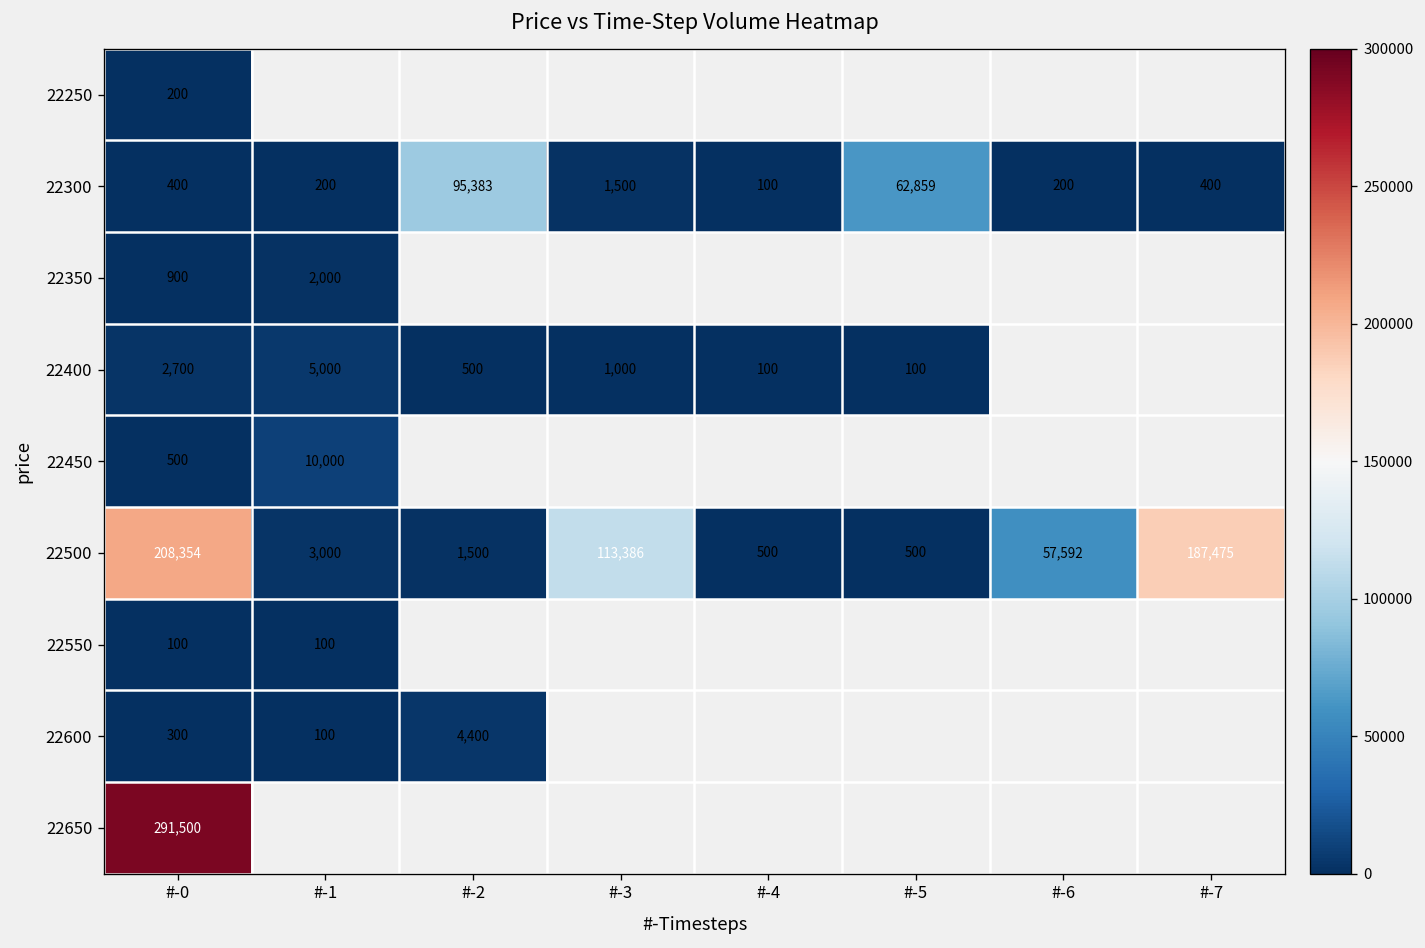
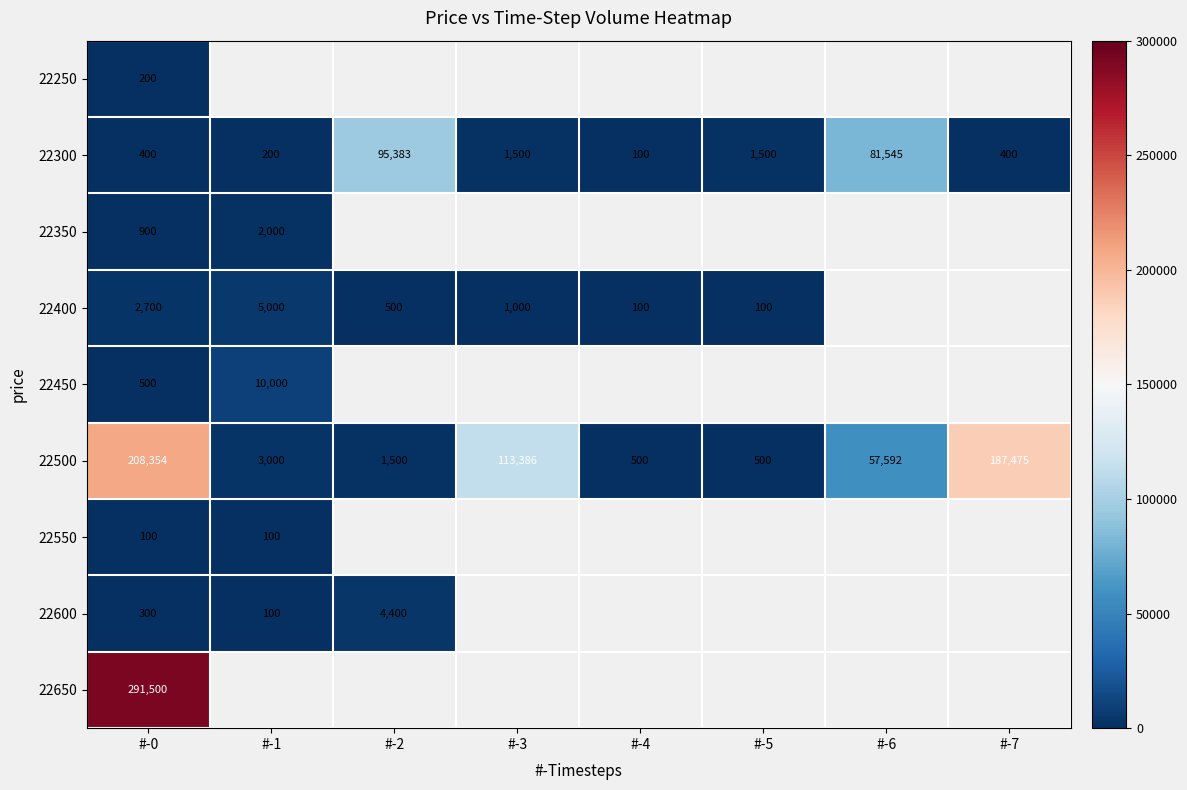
  {
    "22250": {
      "#-0": "200"
    },
    "22300": {
      "#-0": "400",
      "#-1": "200",
      "#-2": "95,383",
      "#-3": "1,500",
      "#-4": "100",
-     "#-5": "62,859",
-     "#-6": "200",
+     "#-5": "1,500",
+     "#-6": "81,545",
      "#-7": "400"
    },
    "22350": {
      "#-0": "900",
      "#-1": "2,000"
    },
    "22400": {
      "#-0": "2,700",
      "#-1": "5,000",
      "#-2": "500",
      "#-3": "1,000",
      "#-4": "100",
      "#-5": "100"
    },
    "22450": {
      "#-0": "500",
      "#-1": "10,000"
    },
    "22500": {
      "#-0": "208,354",
      "#-1": "3,000",
      "#-2": "1,500",
      "#-3": "113,386",
      "#-4": "500",
      "#-5": "500",
      "#-6": "57,592",
      "#-7": "187,475"
    },
    "22550": {
      "#-0": "100",
      "#-1": "100"
    },
    "22600": {
      "#-0": "300",
      "#-1": "100",
      "#-2": "4,400"
    },
    "22650": {
      "#-0": "291,500"
    }
  }
